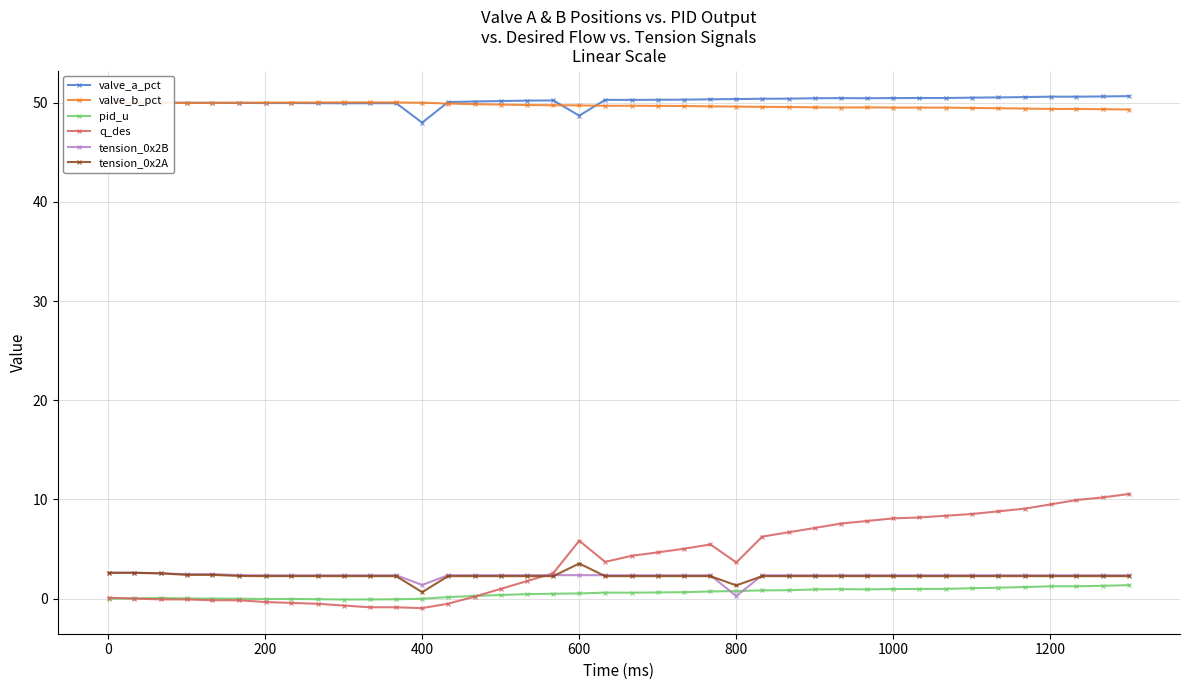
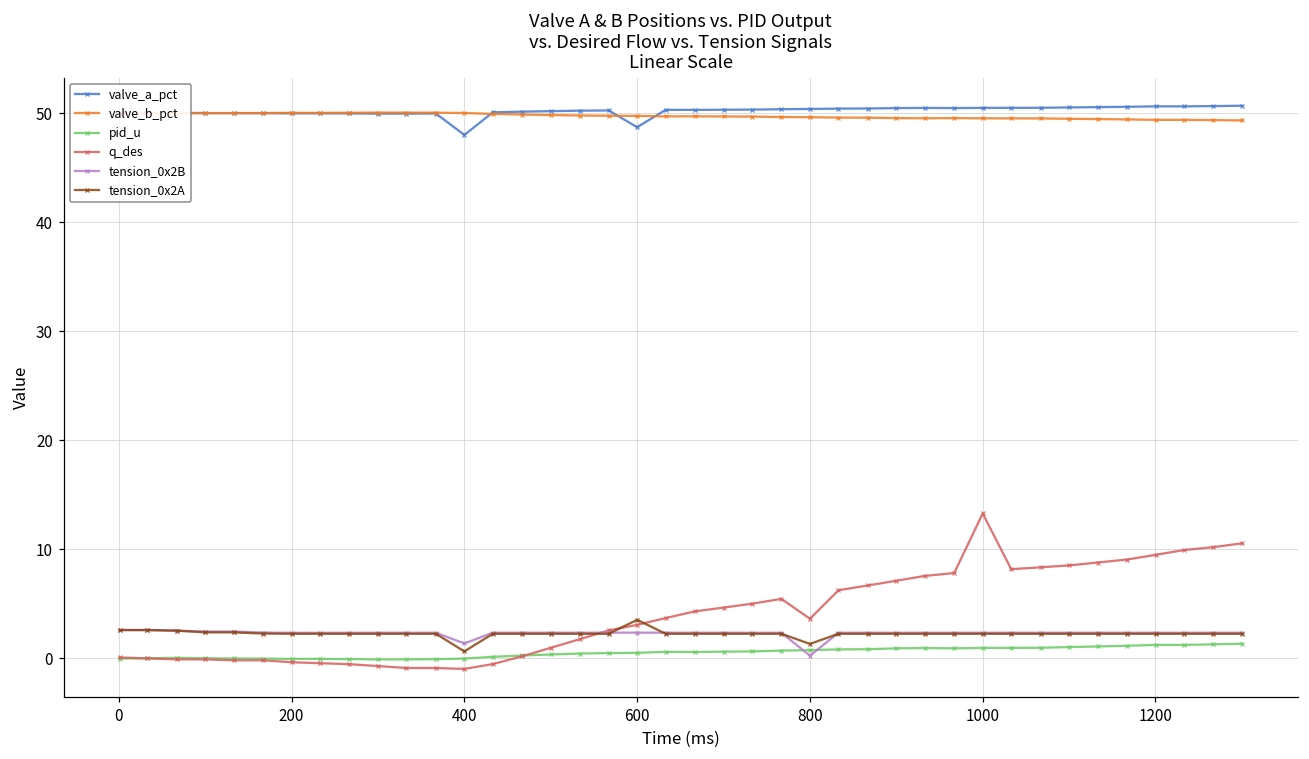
  {
    "valve_a_pct": {
      "400": 48,
      "600": 49,
      "800": 50,
      "1000": 50
    },
    "valve_b_pct": {
      "400": 50,
      "600": 50,
      "800": 50,
      "1000": 50
    },
    "pid_u": {
      "400": 0,
      "600": 1,
      "800": 1,
      "1000": 1
    },
    "q_des": {
      "400": -1,
-     "600": 6,
+     "600": 3,
      "800": 4,
-     "1000": 8
+     "1000": 13
    },
    "tension_0x2B": {
      "400": 1,
      "600": 2,
      "800": 0
    },
    "tension_0x2A": {
      "400": 1,
      "600": 4,
      "800": 1
    }
  }
